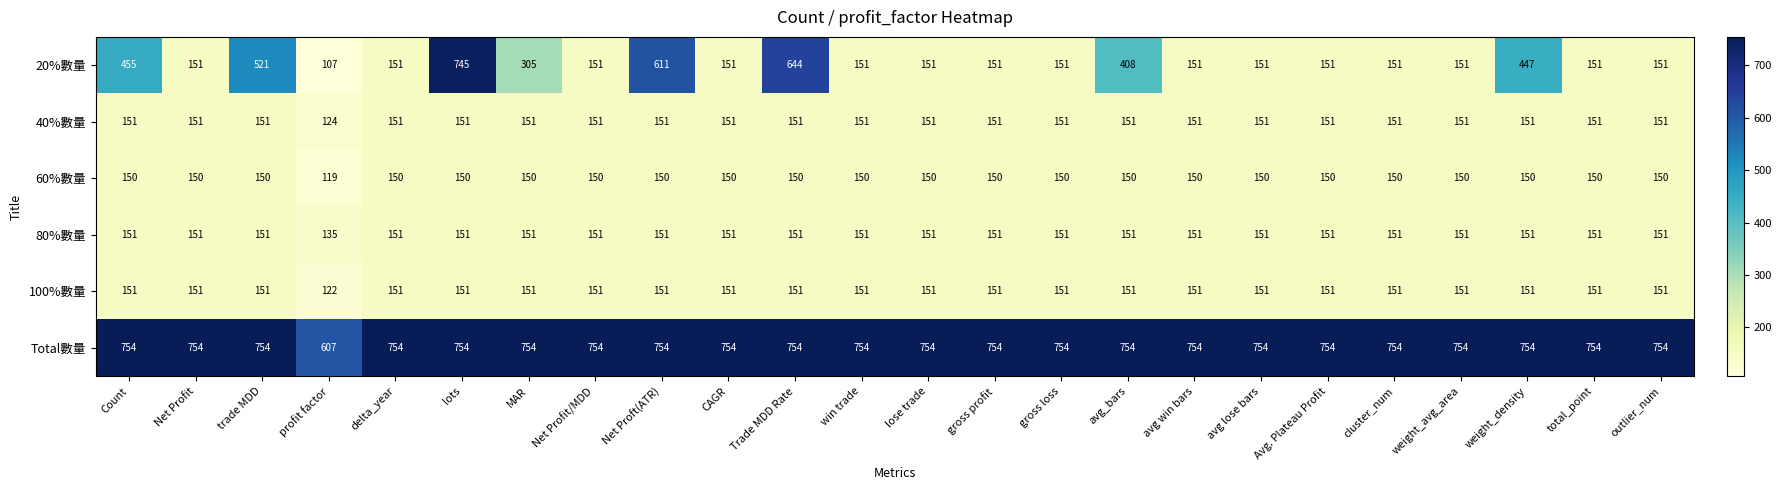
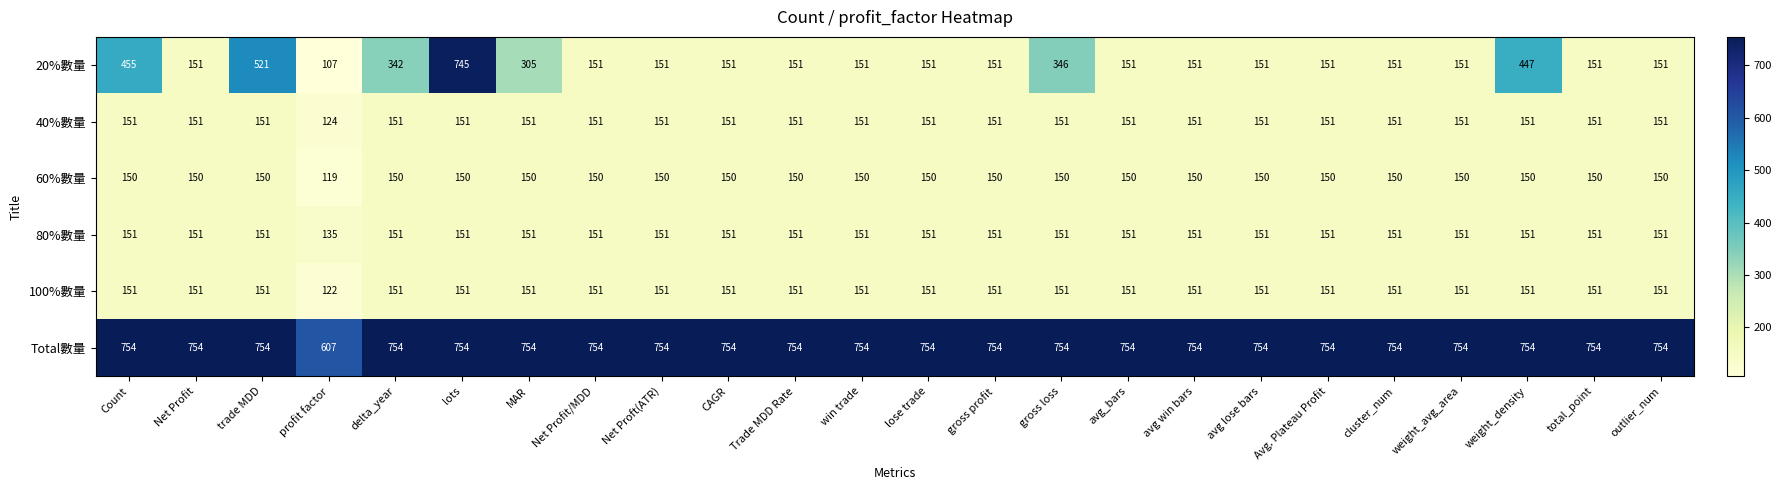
  {
    "20%數量": {
      "Count": 455,
      "Net Profit": 151,
      "trade MDD": 521,
      "profit factor": 107,
-     "delta_year": 151,
+     "delta_year": 342,
      "lots": 745,
      "MAR": 305,
      "Net Profit/MDD": 151,
-     "Net Proft(ATR)": 611,
+     "Net Proft(ATR)": 151,
      "CAGR": 151,
-     "Trade MDD Rate": 644,
+     "Trade MDD Rate": 151,
      "win trade": 151,
      "lose trade": 151,
      "gross profit": 151,
-     "gross loss": 151,
-     "avg_bars": 408,
+     "gross loss": 346,
+     "avg_bars": 151,
      "avg win bars": 151,
      "avg lose bars": 151,
      "Avg. Plateau Profit": 151,
      "cluster_num": 151,
      "weight_avg_area": 151,
      "weight_density": 447,
      "total_point": 151,
      "outlier_num": 151
    },
    "40%數量": {
      "Count": 151,
      "Net Profit": 151,
      "trade MDD": 151,
      "profit factor": 124,
      "delta_year": 151,
      "lots": 151,
      "MAR": 151,
      "Net Profit/MDD": 151,
      "Net Proft(ATR)": 151,
      "CAGR": 151,
      "Trade MDD Rate": 151,
      "win trade": 151,
      "lose trade": 151,
      "gross profit": 151,
      "gross loss": 151,
      "avg_bars": 151,
      "avg win bars": 151,
      "avg lose bars": 151,
      "Avg. Plateau Profit": 151,
      "cluster_num": 151,
      "weight_avg_area": 151,
      "weight_density": 151,
      "total_point": 151,
      "outlier_num": 151
    },
    "60%數量": {
      "Count": 150,
      "Net Profit": 150,
      "trade MDD": 150,
      "profit factor": 119,
      "delta_year": 150,
      "lots": 150,
      "MAR": 150,
      "Net Profit/MDD": 150,
      "Net Proft(ATR)": 150,
      "CAGR": 150,
      "Trade MDD Rate": 150,
      "win trade": 150,
      "lose trade": 150,
      "gross profit": 150,
      "gross loss": 150,
      "avg_bars": 150,
      "avg win bars": 150,
      "avg lose bars": 150,
      "Avg. Plateau Profit": 150,
      "cluster_num": 150,
      "weight_avg_area": 150,
      "weight_density": 150,
      "total_point": 150,
      "outlier_num": 150
    },
    "80%數量": {
      "Count": 151,
      "Net Profit": 151,
      "trade MDD": 151,
      "profit factor": 135,
      "delta_year": 151,
      "lots": 151,
      "MAR": 151,
      "Net Profit/MDD": 151,
      "Net Proft(ATR)": 151,
      "CAGR": 151,
      "Trade MDD Rate": 151,
      "win trade": 151,
      "lose trade": 151,
      "gross profit": 151,
      "gross loss": 151,
      "avg_bars": 151,
      "avg win bars": 151,
      "avg lose bars": 151,
      "Avg. Plateau Profit": 151,
      "cluster_num": 151,
      "weight_avg_area": 151,
      "weight_density": 151,
      "total_point": 151,
      "outlier_num": 151
    },
    "100%數量": {
      "Count": 151,
      "Net Profit": 151,
      "trade MDD": 151,
      "profit factor": 122,
      "delta_year": 151,
      "lots": 151,
      "MAR": 151,
      "Net Profit/MDD": 151,
      "Net Proft(ATR)": 151,
      "CAGR": 151,
      "Trade MDD Rate": 151,
      "win trade": 151,
      "lose trade": 151,
      "gross profit": 151,
      "gross loss": 151,
      "avg_bars": 151,
      "avg win bars": 151,
      "avg lose bars": 151,
      "Avg. Plateau Profit": 151,
      "cluster_num": 151,
      "weight_avg_area": 151,
      "weight_density": 151,
      "total_point": 151,
      "outlier_num": 151
    },
    "Total數量": {
      "Count": 754,
      "Net Profit": 754,
      "trade MDD": 754,
      "profit factor": 607,
      "delta_year": 754,
      "lots": 754,
      "MAR": 754,
      "Net Profit/MDD": 754,
      "Net Proft(ATR)": 754,
      "CAGR": 754,
      "Trade MDD Rate": 754,
      "win trade": 754,
      "lose trade": 754,
      "gross profit": 754,
      "gross loss": 754,
      "avg_bars": 754,
      "avg win bars": 754,
      "avg lose bars": 754,
      "Avg. Plateau Profit": 754,
      "cluster_num": 754,
      "weight_avg_area": 754,
      "weight_density": 754,
      "total_point": 754,
      "outlier_num": 754
    }
  }
